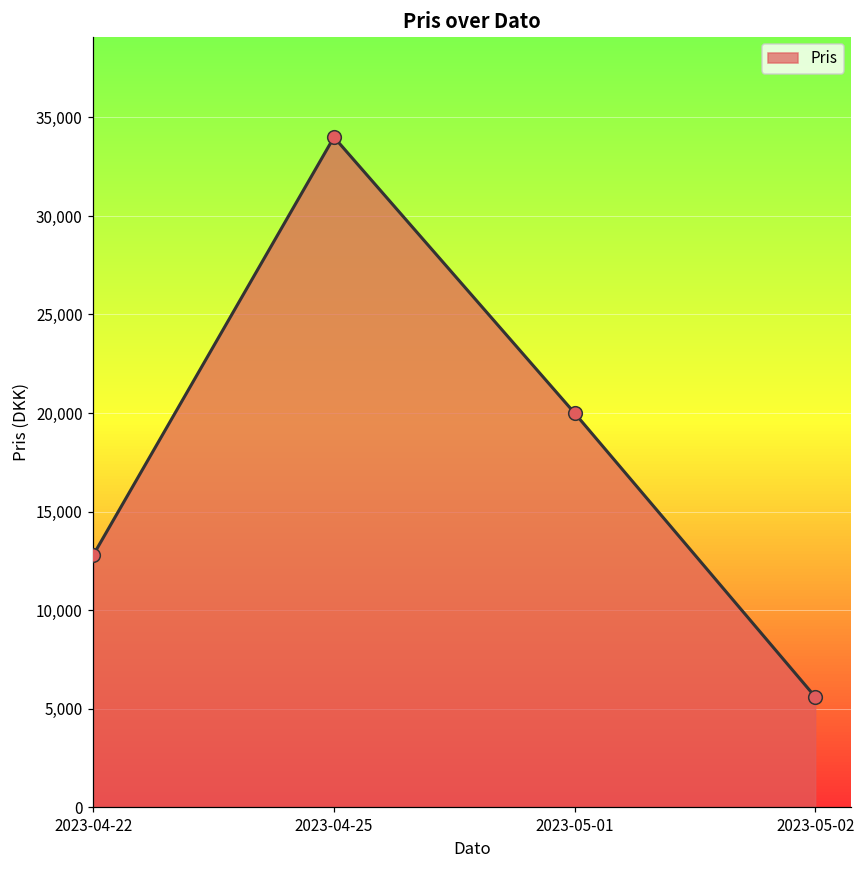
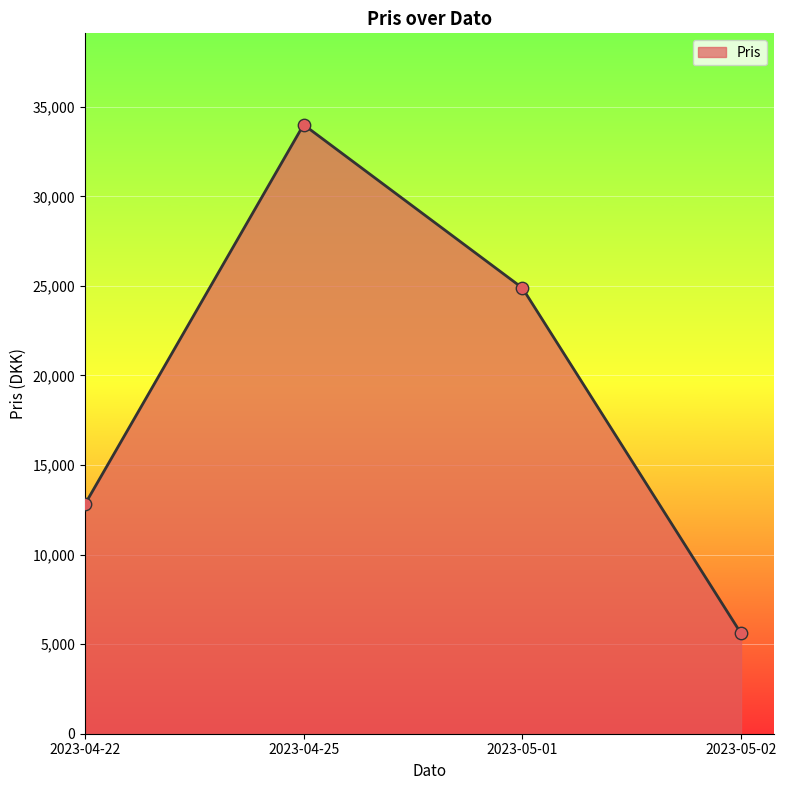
  {
    "2023-04-22": "12,800",
    "2023-04-25": "34,000",
-   "2023-05-01": "20,000",
+   "2023-05-01": "24,900",
    "2023-05-02": "5,600"
  }
